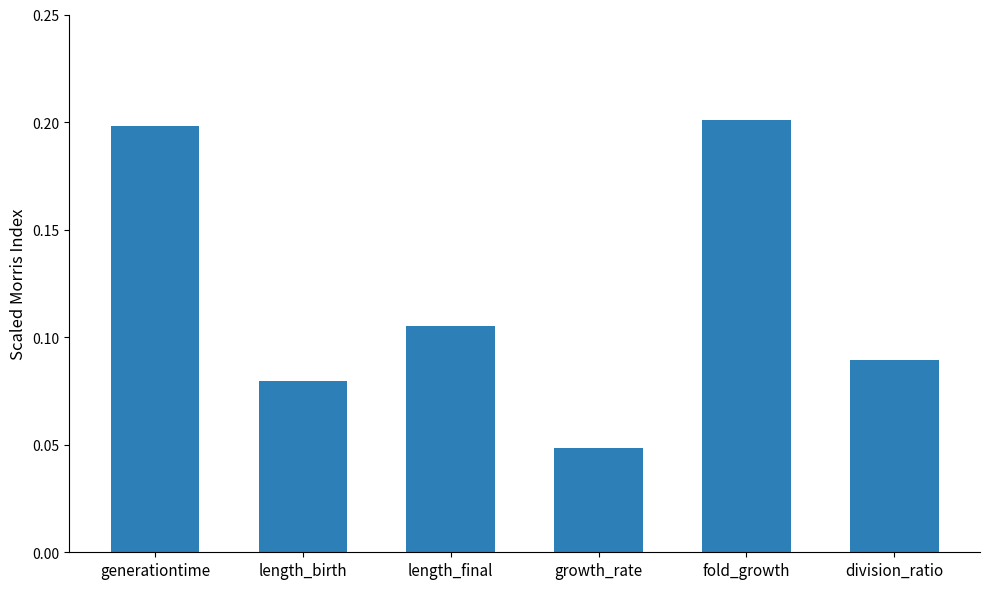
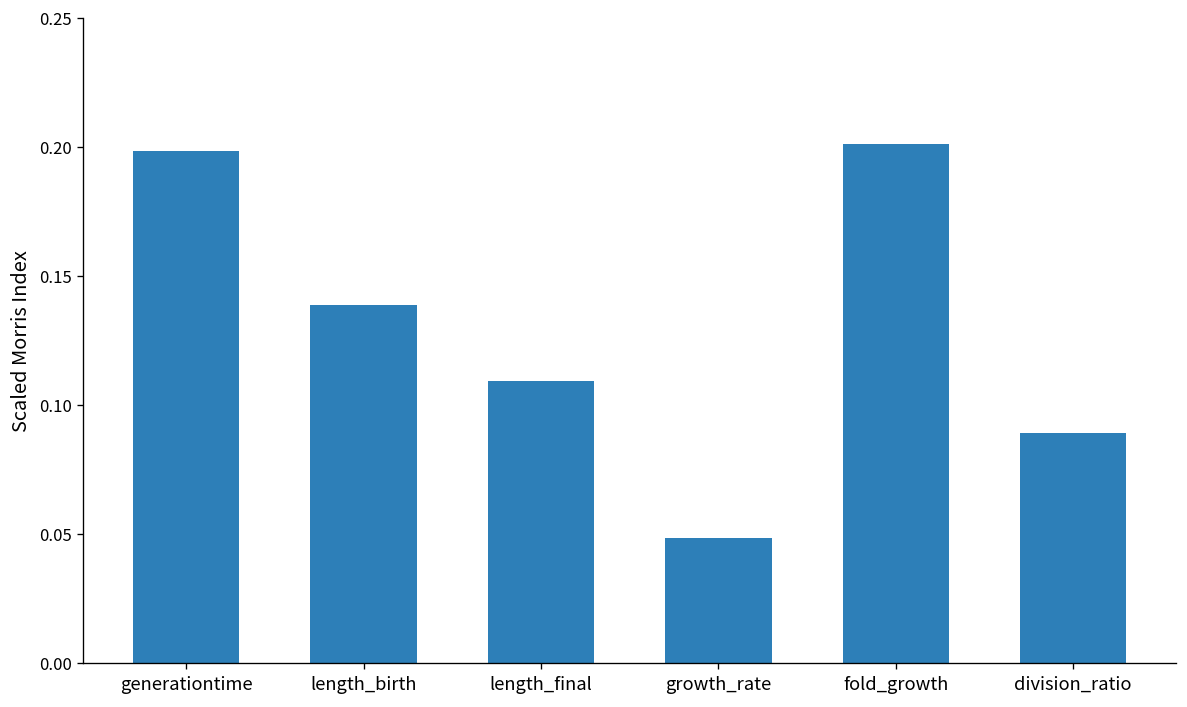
  {
    "generationtime": 0.198,
-   "length_birth": 0.080,
-   "length_final": 0.105,
+   "length_birth": 0.139,
+   "length_final": 0.109,
    "growth_rate": 0.048,
    "fold_growth": 0.201,
    "division_ratio": 0.089
  }
